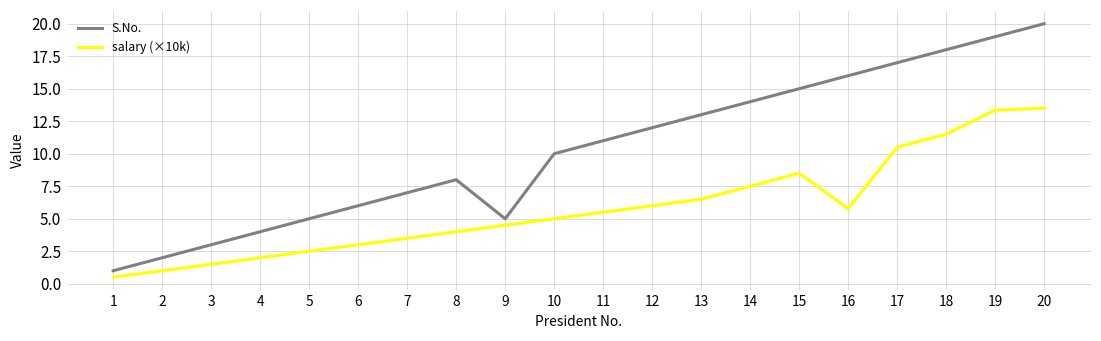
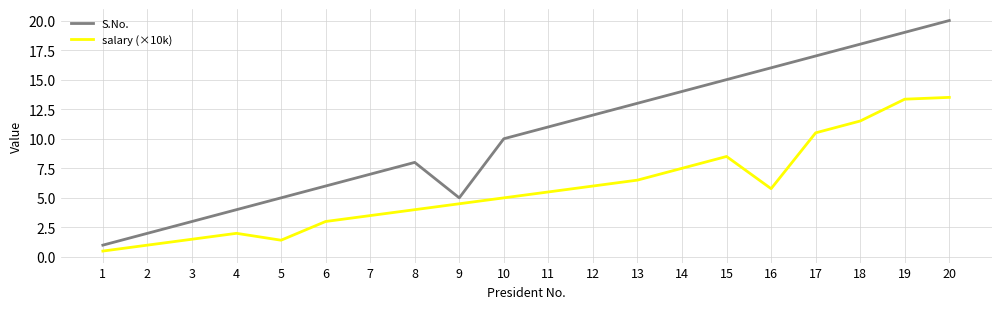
  {
    "S.No.": {
      "1": 1.0,
      "2": 2.0,
      "3": 3.0,
      "4": 4.0,
      "5": 5.0,
      "6": 6.0,
      "7": 7.0,
      "8": 8.0,
      "9": 5.0,
      "10": 10.0,
      "11": 11.0,
      "12": 12.0,
      "13": 13.0,
      "14": 14.0,
      "15": 15.0,
      "16": 16.0,
      "17": 17.0,
      "18": 18.0,
      "19": 19.0,
      "20": 20.0
    },
    "salary (×10k)": {
      "1": 0.5,
      "2": 1.0,
      "3": 1.5,
      "4": 2.0,
-     "5": 2.5,
+     "5": 1.4,
      "6": 3.0,
      "7": 3.5,
      "8": 4.0,
      "9": 4.5,
      "10": 5.0,
      "11": 5.5,
      "12": 6.0,
      "13": 6.5,
      "14": 7.5,
      "15": 8.5,
      "16": 5.8,
      "17": 10.5,
      "18": 11.5,
      "19": 13.3,
      "20": 13.5
    }
  }
